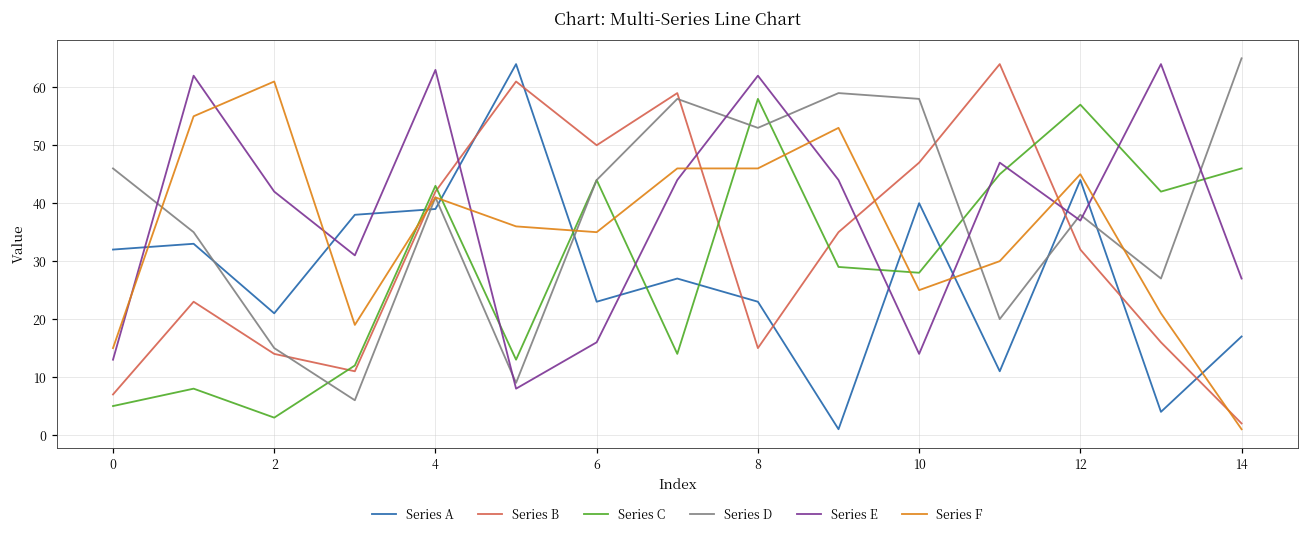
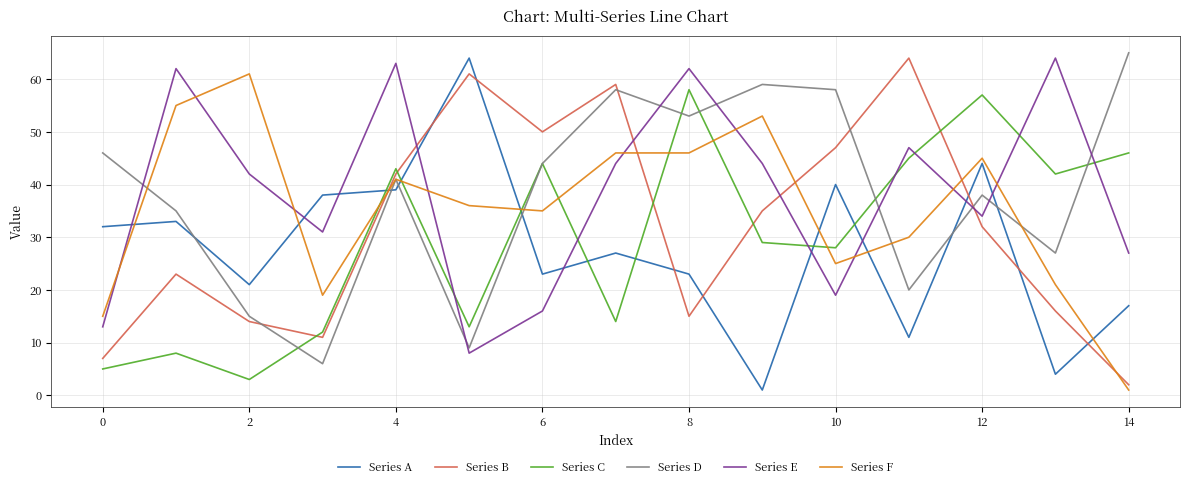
  {
    "Series A": {
      "0": 32,
      "2": 21,
      "4": 39,
      "6": 23,
      "8": 23,
      "10": 40,
      "12": 44,
      "14": 17
    },
    "Series B": {
      "0": 7,
      "2": 14,
      "4": 42,
      "6": 50,
      "8": 15,
      "10": 47,
      "12": 32,
      "14": 2
    },
    "Series C": {
      "0": 5,
      "2": 3,
      "4": 43,
      "8": 58,
      "10": 28,
      "12": 57,
      "14": 46
    },
    "Series D": {
      "0": 46,
      "2": 15,
      "8": 53,
      "10": 58,
      "12": 38,
      "14": 65
    },
    "Series E": {
      "0": 13,
      "2": 42,
      "4": 63,
      "6": 16,
      "8": 62,
-     "10": 14,
-     "12": 37,
+     "10": 19,
+     "12": 34,
      "14": 27
    },
    "Series F": {
      "0": 15,
      "2": 61,
      "6": 35,
      "8": 46,
      "10": 25,
      "12": 45,
      "14": 1
    }
  }
